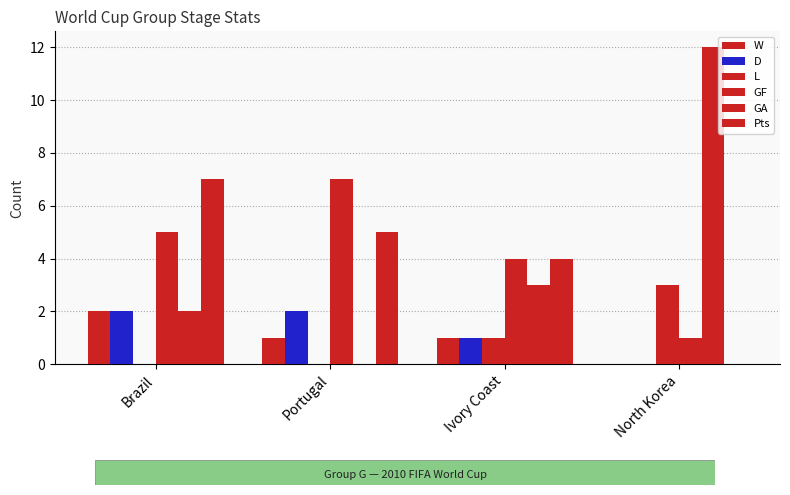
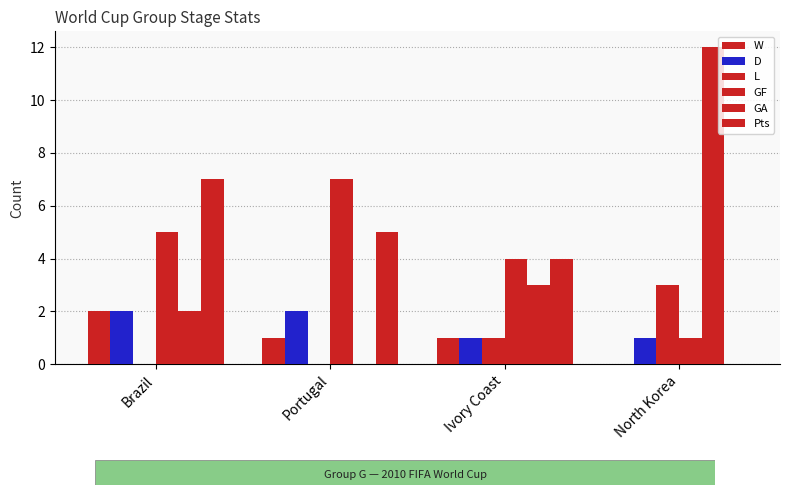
  {
    "D": {
      "Brazil": 2,
      "Portugal": 2,
      "Ivory Coast": 1,
-     "North Korea": 0
+     "North Korea": 1
    }
  }
